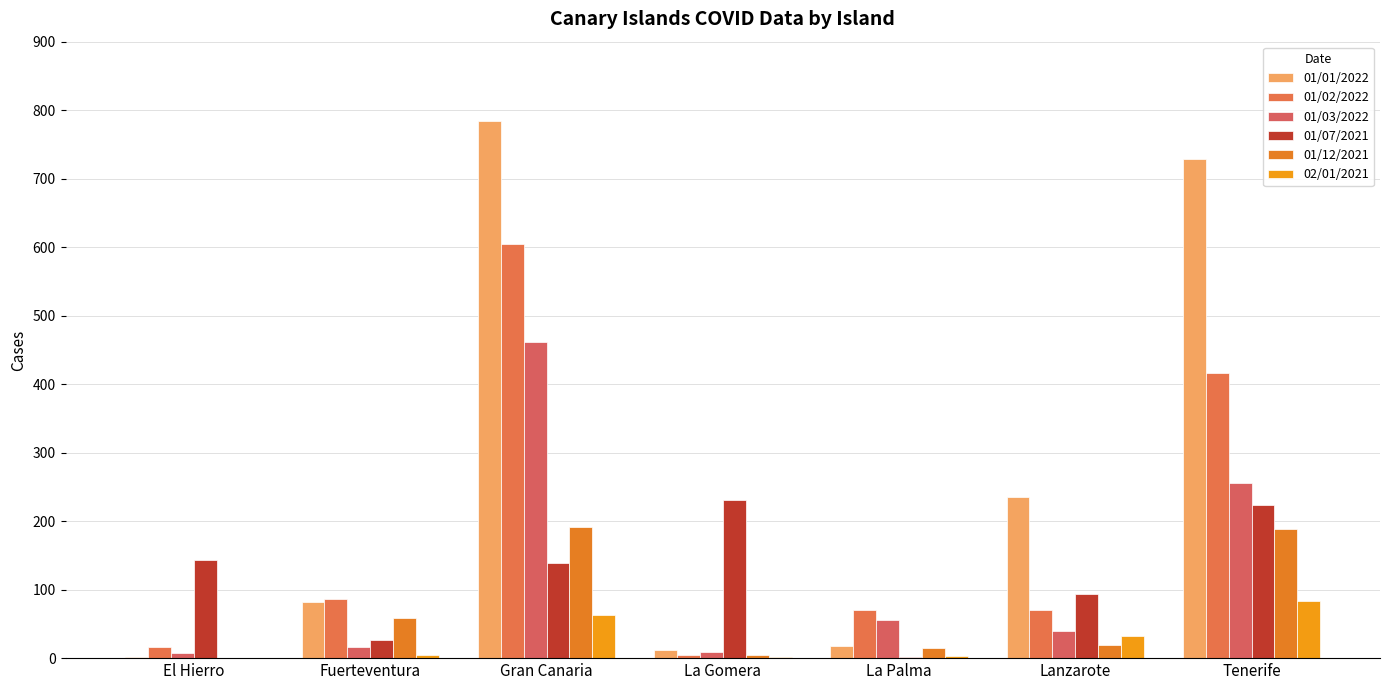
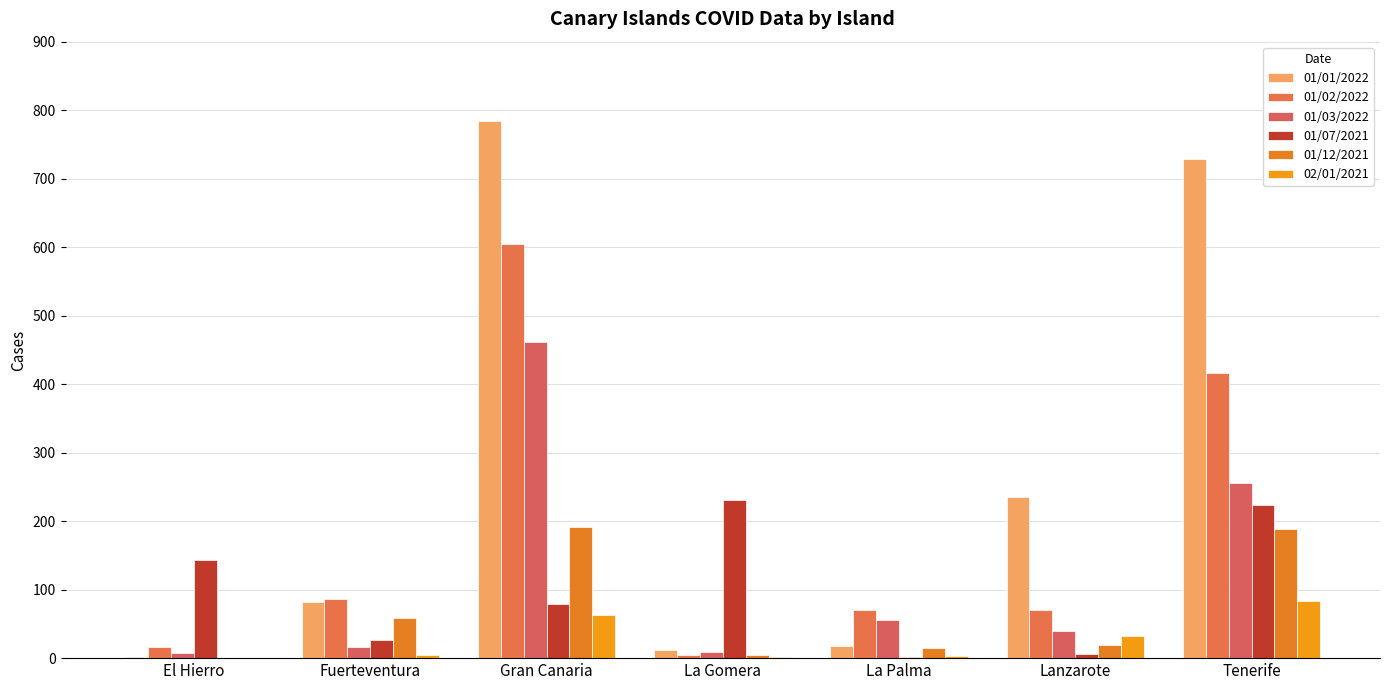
  {
    "01/07/2021": {
      "El Hierro": 140,
      "Fuerteventura": 30,
-     "Gran Canaria": 140,
+     "Gran Canaria": 80,
      "La Gomera": 230,
-     "Lanzarote": 90,
+     "Lanzarote": 10,
      "Tenerife": 220
    }
  }
